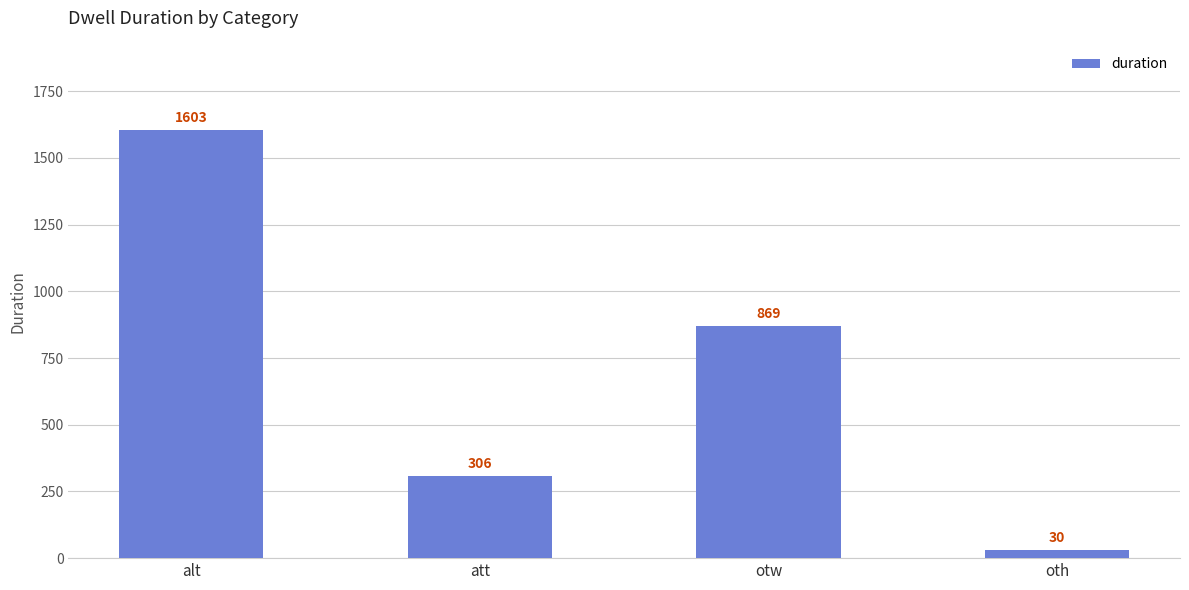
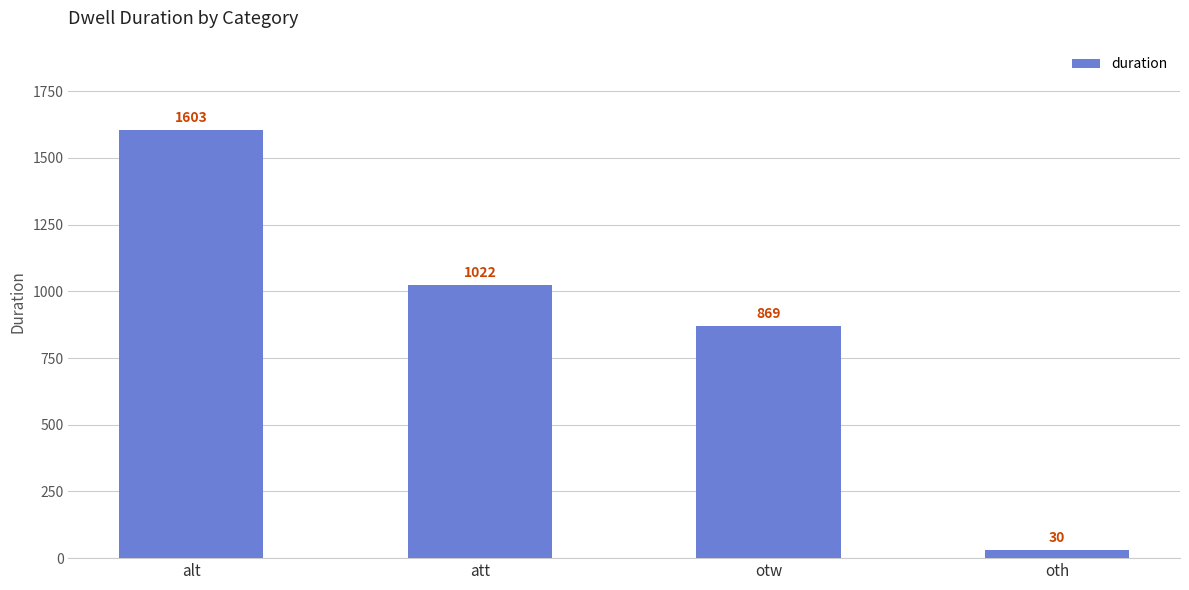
  {
    "alt": 1603,
-   "att": 306,
+   "att": 1022,
    "otw": 869,
    "oth": 30
  }
